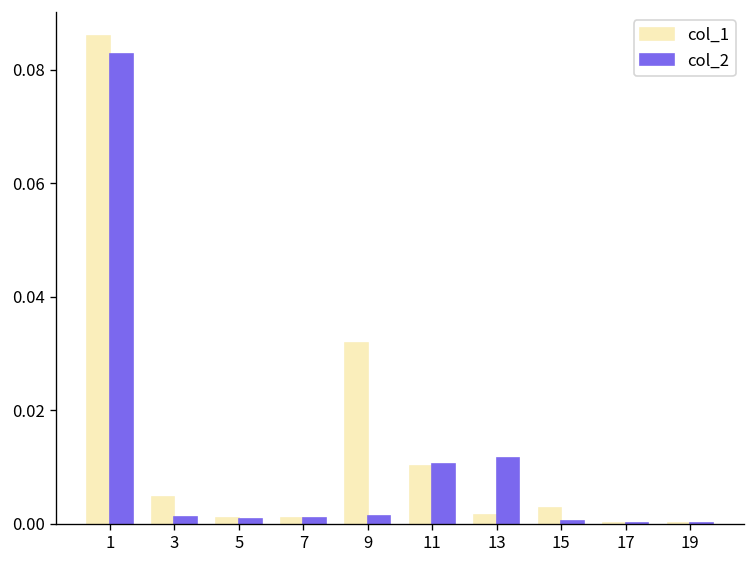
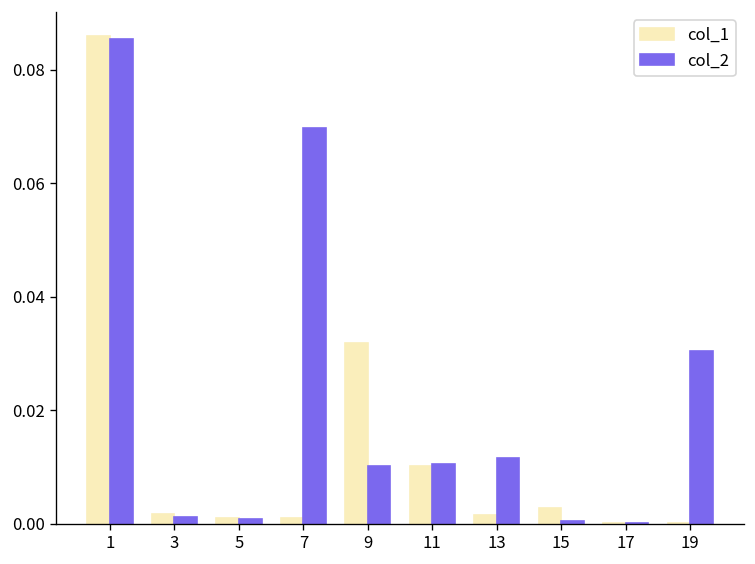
  {
    "col_1": {
      "1": 0.086,
-     "3": 0.005,
+     "3": 0.002,
      "5": 0.001,
      "7": 0.001,
      "9": 0.032,
      "11": 0.010,
      "13": 0.002,
      "15": 0.003
    },
    "col_2": {
-     "1": 0.083,
+     "1": 0.085,
      "3": 0.001,
      "5": 0.001,
-     "7": 0.001,
-     "9": 0.001,
+     "7": 0.070,
+     "9": 0.010,
      "11": 0.010,
      "13": 0.012,
-     "19": 0.000
+     "19": 0.030
    }
  }
